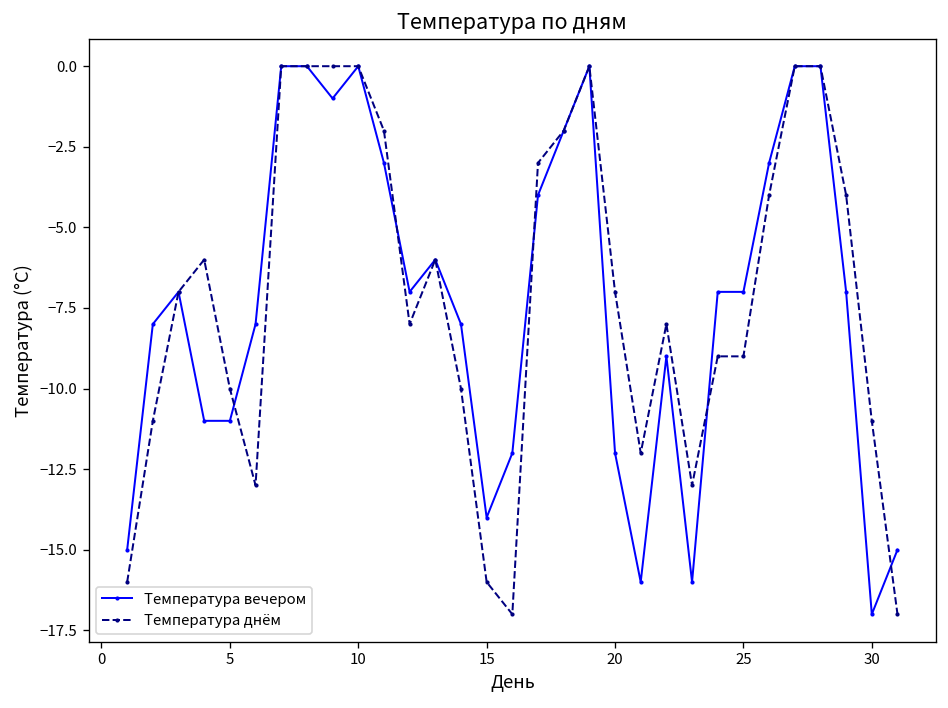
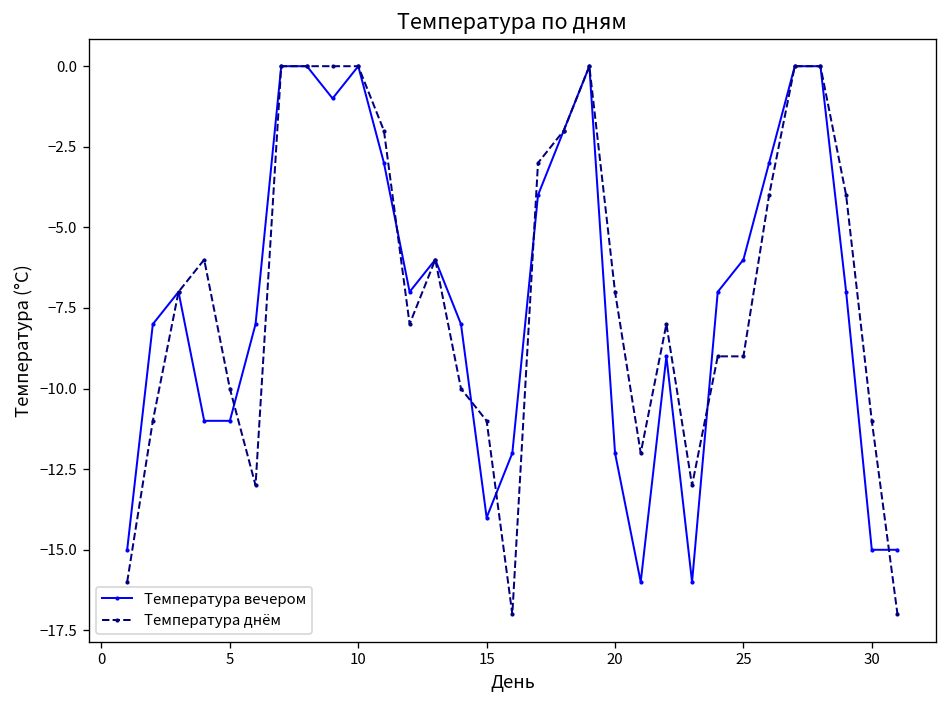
  {
    "Температура вечером": {
      "5": -11,
      "15": -14,
      "20": -12,
-     "25": -7,
-     "30": -17
+     "25": -6,
+     "30": -15
    },
    "Температура днём": {
      "5": -10,
-     "15": -16,
+     "15": -11,
      "20": -7,
      "25": -9,
      "30": -11
    }
  }
